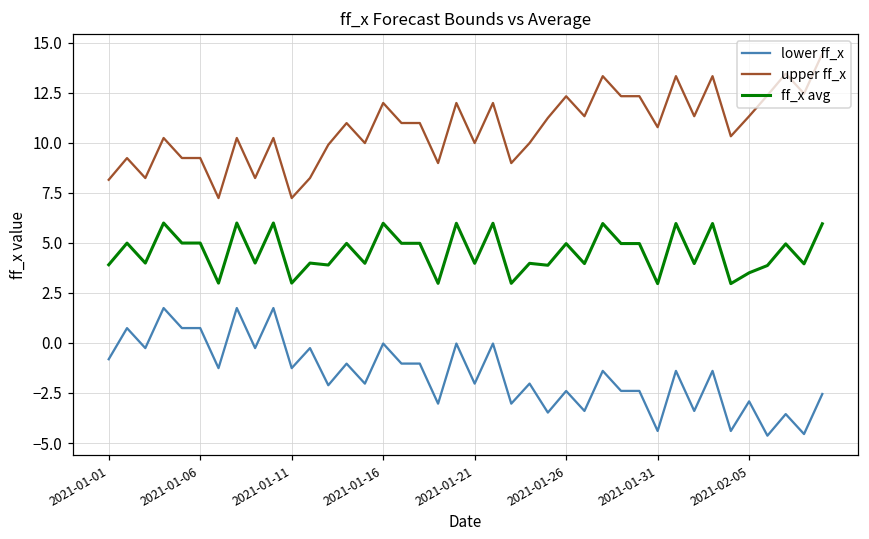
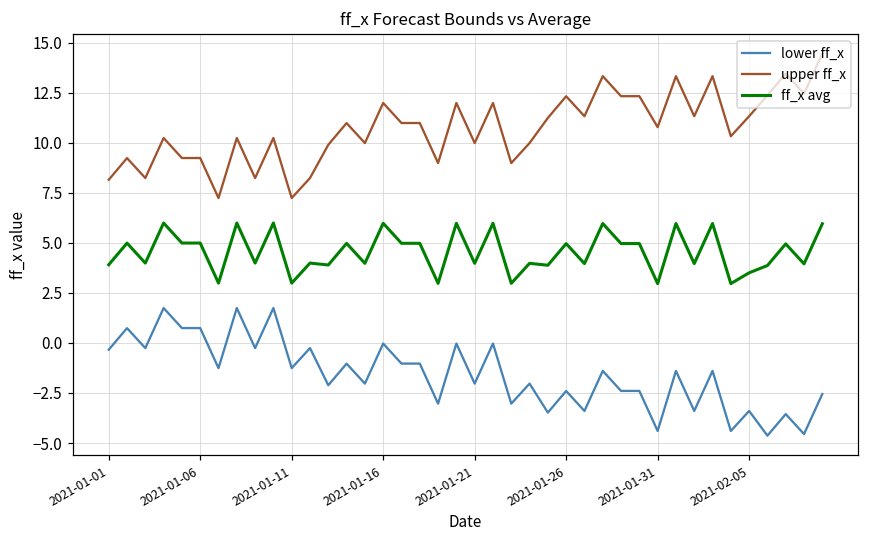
  {
    "lower ff_x": {
-     "2021-01-01": -0.8,
+     "2021-01-01": -0.3,
      "2021-01-06": 0.7,
      "2021-01-11": -1.3,
      "2021-01-16": 0.0,
      "2021-01-21": -2.0,
      "2021-01-26": -2.4,
      "2021-01-31": -4.4,
-     "2021-02-05": -2.9
+     "2021-02-05": -3.4
    },
    "upper ff_x": {
      "2021-01-01": 8.1,
      "2021-01-06": 9.2,
      "2021-01-11": 7.2,
      "2021-01-16": 12.0,
      "2021-01-21": 10.0,
      "2021-01-26": 12.3,
      "2021-01-31": 10.8,
      "2021-02-05": 11.3
    },
    "ff_x avg": {
      "2021-01-01": 3.9,
      "2021-01-06": 5.0,
      "2021-01-11": 3.0,
      "2021-01-16": 6.0,
      "2021-01-21": 4.0,
      "2021-01-26": 5.0,
      "2021-01-31": 3.0,
      "2021-02-05": 3.5
    }
  }
